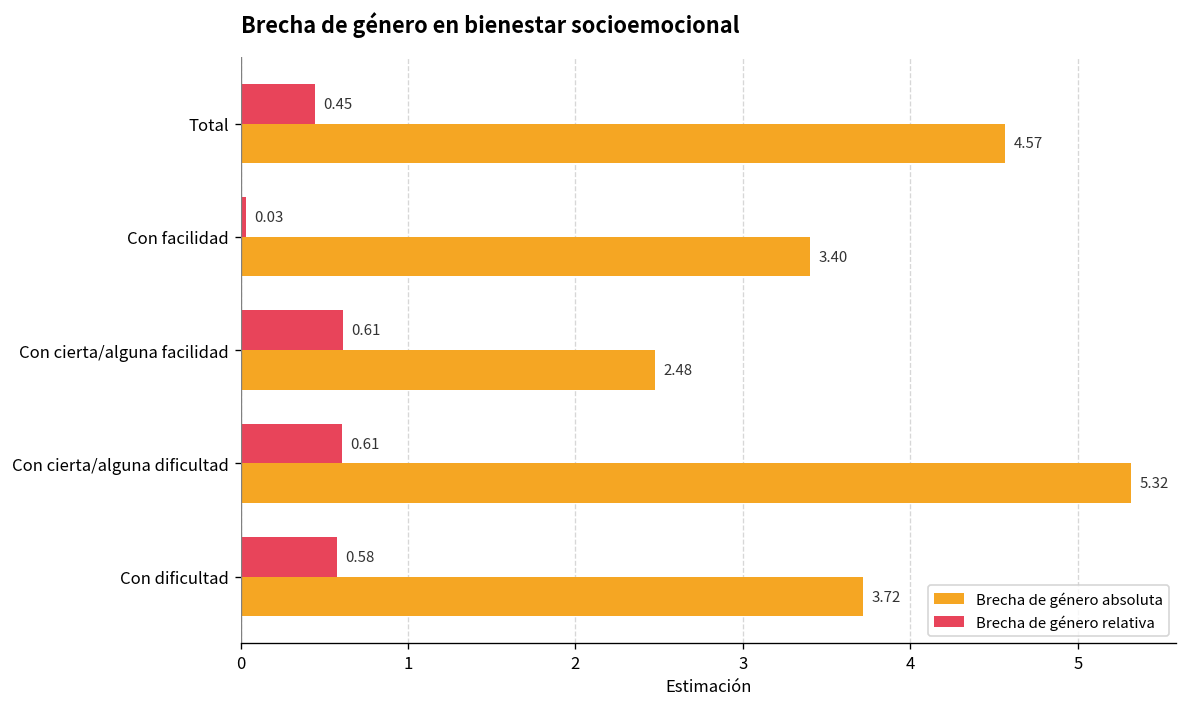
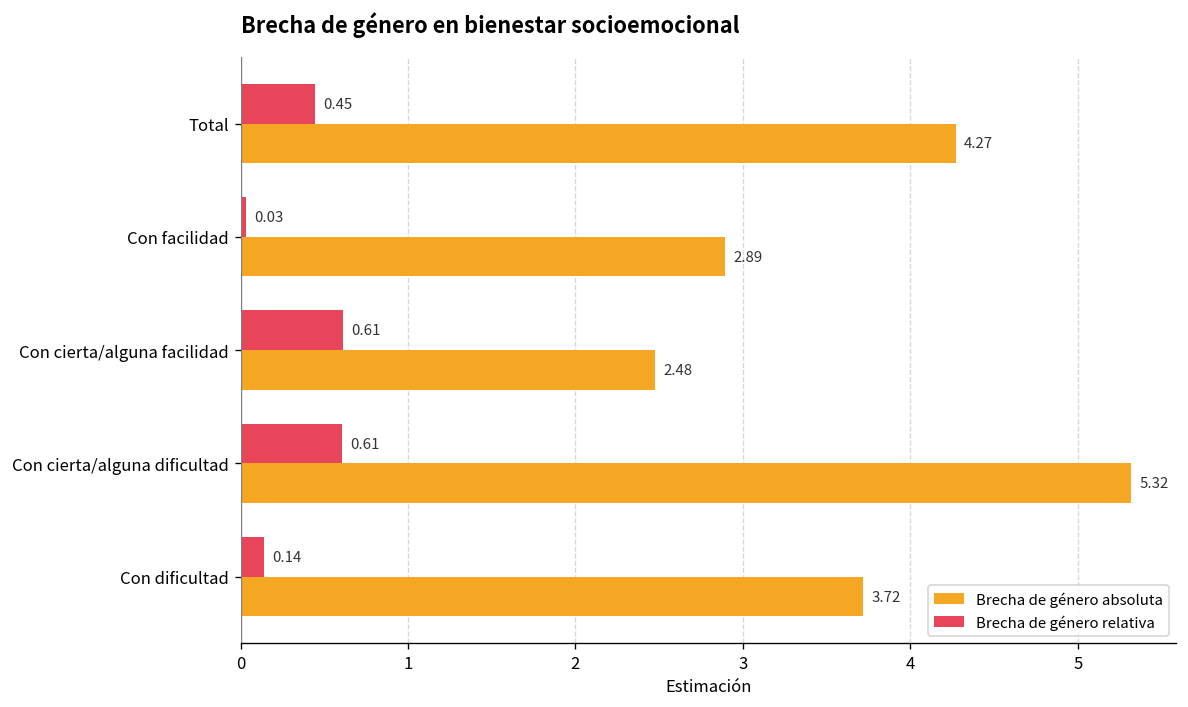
  {
    "Brecha de género absoluta": {
-     "Total": 4.57,
-     "Con facilidad": 3.40,
+     "Total": 4.27,
+     "Con facilidad": 2.89,
      "Con cierta/alguna facilidad": 2.48,
      "Con cierta/alguna dificultad": 5.32,
      "Con dificultad": 3.72
    },
    "Brecha de género relativa": {
      "Total": 0.45,
      "Con facilidad": 0.03,
      "Con cierta/alguna facilidad": 0.61,
      "Con cierta/alguna dificultad": 0.61,
-     "Con dificultad": 0.58
+     "Con dificultad": 0.14
    }
  }
